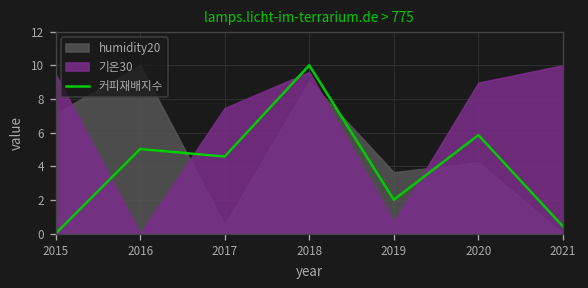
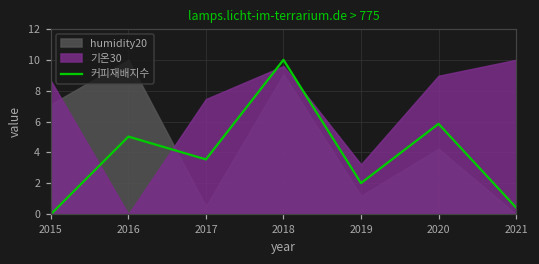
  {
    "커피재배지수": {
      "2015": 0.0,
      "2016": 5.0,
-     "2017": 4.6,
+     "2017": 3.5,
      "2018": 10.0,
      "2019": 2.0,
      "2020": 5.9,
      "2021": 0.4
    },
    "humidity20": {
      "2015": 7.1,
      "2017": 0.5,
      "2018": 9.1,
-     "2019": 3.6,
+     "2019": 1.2,
      "2020": 4.2,
      "2021": 0.0
    },
    "기온30": {
-     "2015": 9.5,
+     "2015": 8.6,
      "2016": 0.0,
      "2017": 7.5,
      "2018": 9.6,
-     "2019": 0.7,
+     "2019": 3.2,
      "2020": 9.0,
      "2021": 10.0
    }
  }
